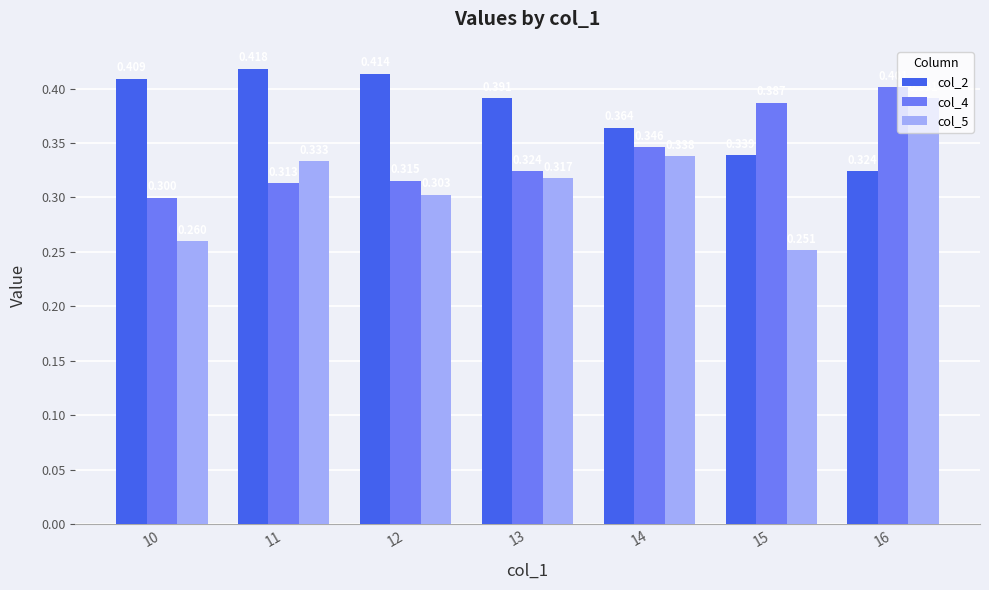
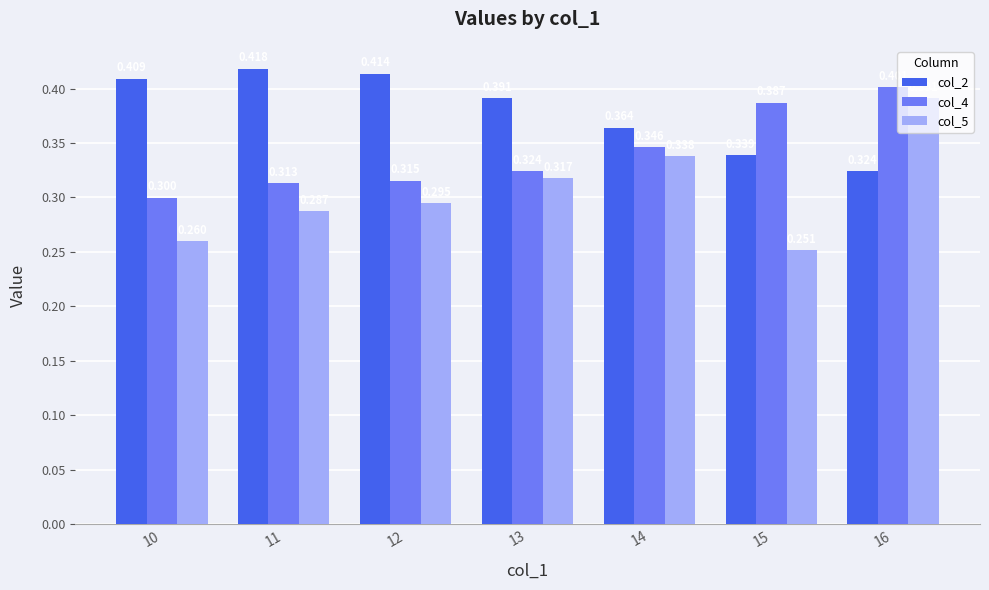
  {
    "col_5": {
      "10": 0.260,
-     "11": 0.333,
-     "12": 0.303,
+     "11": 0.287,
+     "12": 0.295,
      "13": 0.317,
      "14": 0.338,
      "15": 0.251
    }
  }
